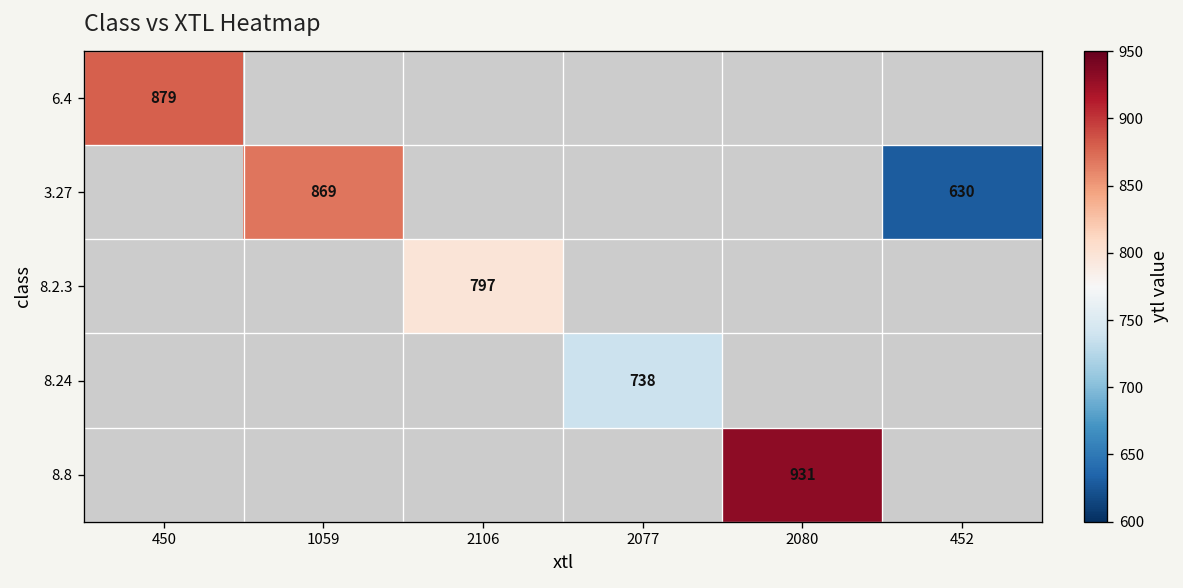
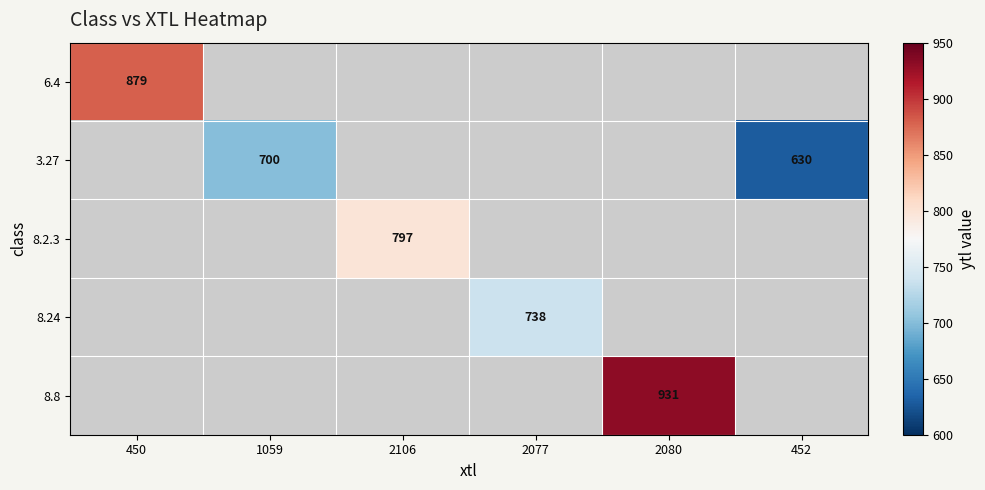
  {
    "6.4": {
      "450": 879
    },
    "3.27": {
-     "1059": 869,
+     "1059": 700,
      "452": 630
    },
    "8.2.3": {
      "2106": 797
    },
    "8.24": {
      "2077": 738
    },
    "8.8": {
      "2080": 931
    }
  }
